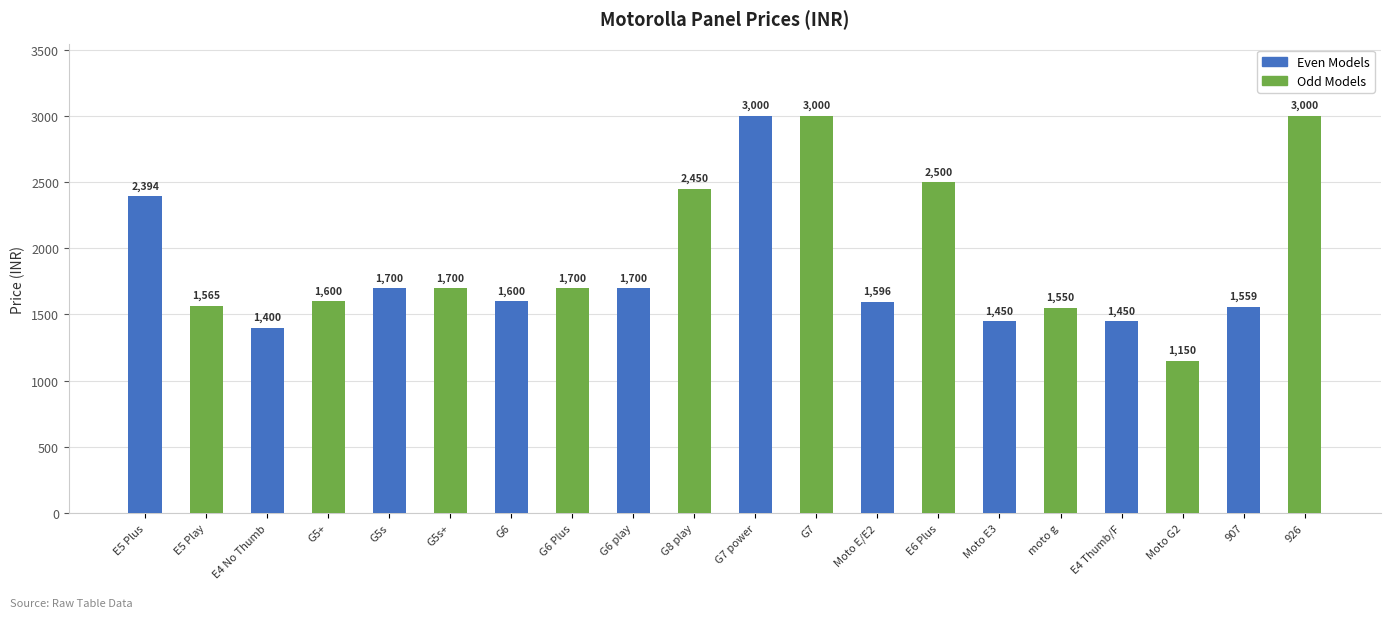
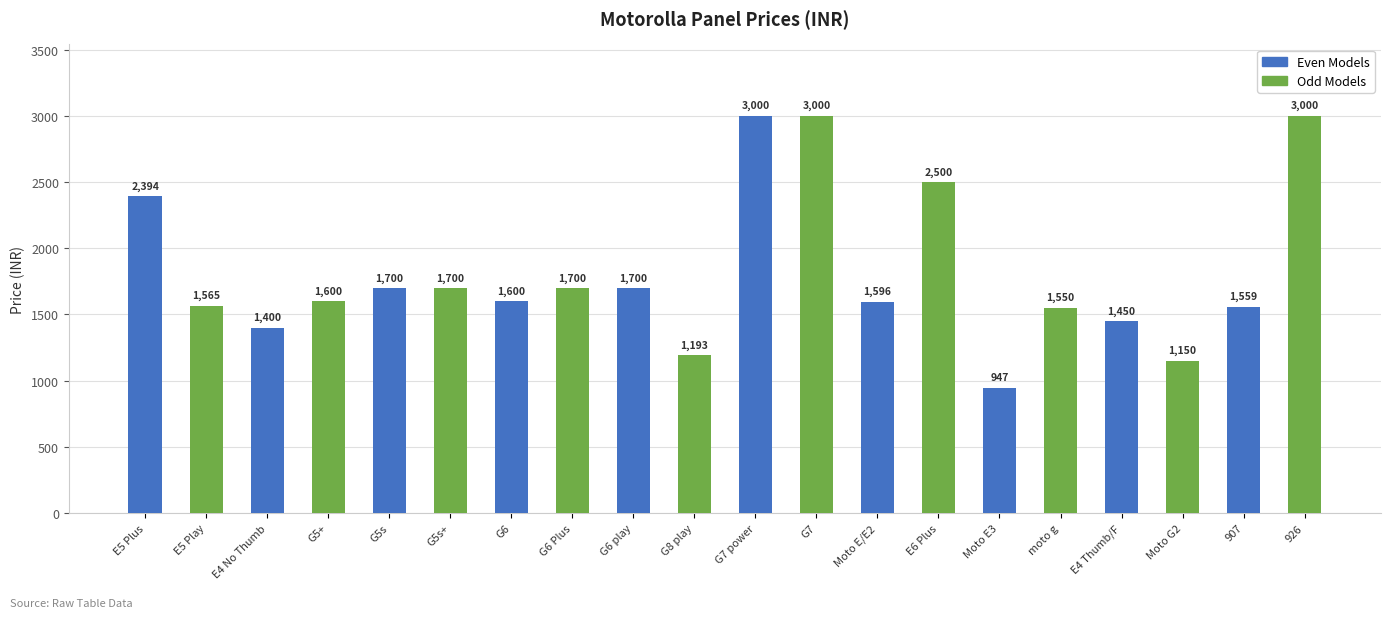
  {
    "E5 Plus": "2,394",
    "E5 Play": "1,565",
    "E4 No Thumb": "1,400",
    "G5+": "1,600",
    "G5s": "1,700",
    "G5s+": "1,700",
    "G6": "1,600",
    "G6 Plus": "1,700",
    "G6 play": "1,700",
-   "G8 play": "2,450",
+   "G8 play": "1,193",
    "G7 power": "3,000",
    "G7": "3,000",
    "Moto E/E2": "1,596",
    "E6 Plus": "2,500",
-   "Moto E3": "1,450",
+   "Moto E3": "947",
    "moto g": "1,550",
    "E4 Thumb/F": "1,450",
    "Moto G2": "1,150",
    "907": "1,559",
    "926": "3,000"
  }
